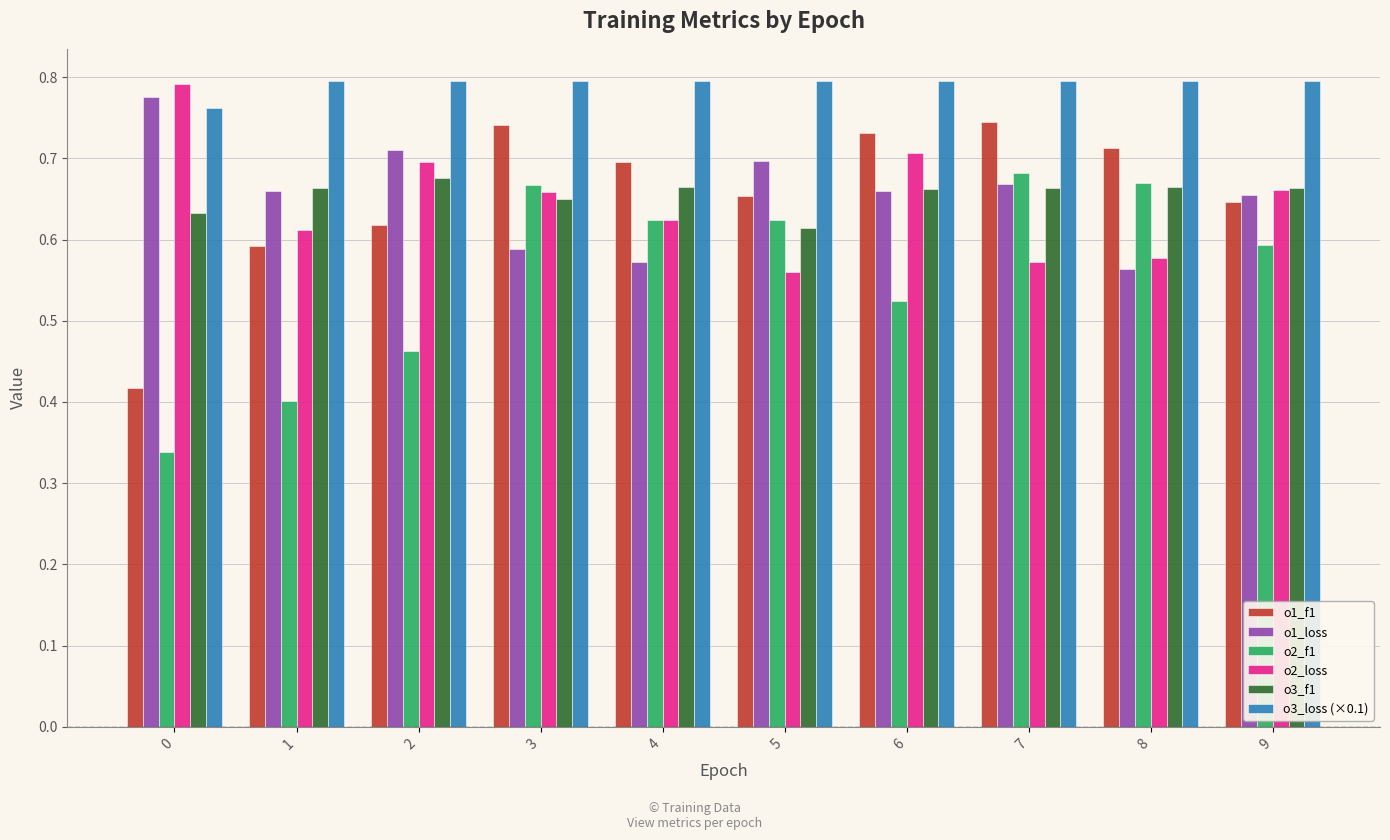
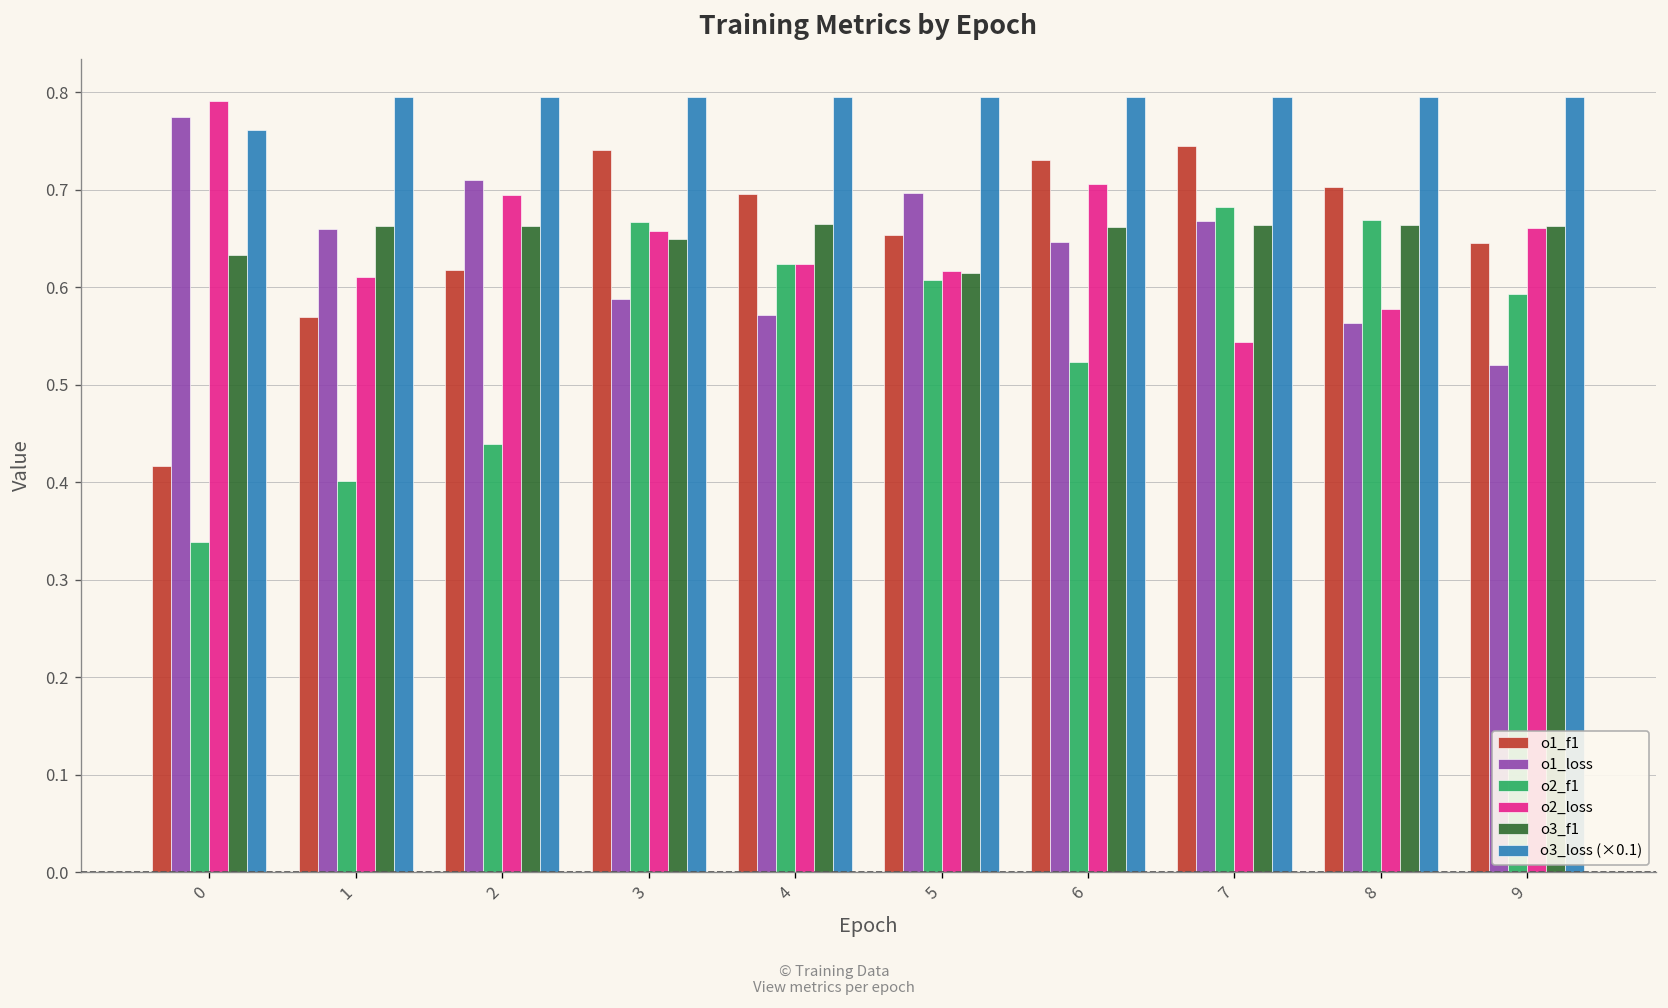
  {
    "o1_f1": {
      "0": 0.42,
-     "1": 0.59,
+     "1": 0.57,
      "2": 0.62,
      "3": 0.74,
      "4": 0.70,
      "5": 0.65,
      "6": 0.73,
      "7": 0.74,
-     "8": 0.71,
+     "8": 0.70,
      "9": 0.65
    },
    "o1_loss": {
      "0": 0.77,
      "1": 0.66,
      "2": 0.71,
      "3": 0.59,
      "4": 0.57,
      "5": 0.70,
-     "6": 0.66,
+     "6": 0.65,
      "7": 0.67,
      "8": 0.56,
-     "9": 0.65
+     "9": 0.52
    },
    "o2_f1": {
      "0": 0.34,
      "1": 0.40,
-     "2": 0.46,
+     "2": 0.44,
      "3": 0.67,
      "4": 0.62,
-     "5": 0.62,
+     "5": 0.61,
      "6": 0.52,
      "7": 0.68,
      "8": 0.67,
      "9": 0.59
    },
    "o2_loss": {
      "0": 0.79,
      "1": 0.61,
      "2": 0.69,
      "3": 0.66,
      "4": 0.62,
-     "5": 0.56,
+     "5": 0.62,
      "6": 0.71,
-     "7": 0.57,
+     "7": 0.54,
      "8": 0.58,
      "9": 0.66
    },
    "o3_f1": {
      "0": 0.63,
      "1": 0.66,
-     "2": 0.68,
+     "2": 0.66,
      "3": 0.65,
      "4": 0.66,
      "5": 0.61,
      "6": 0.66,
      "7": 0.66,
      "8": 0.66,
      "9": 0.66
    },
    "o3_loss (×0.1)": {
      "0": 0.76,
      "1": 0.80,
      "2": 0.80,
      "3": 0.80,
      "4": 0.80,
      "5": 0.80,
      "6": 0.80,
      "7": 0.80,
      "8": 0.80,
      "9": 0.80
    }
  }
